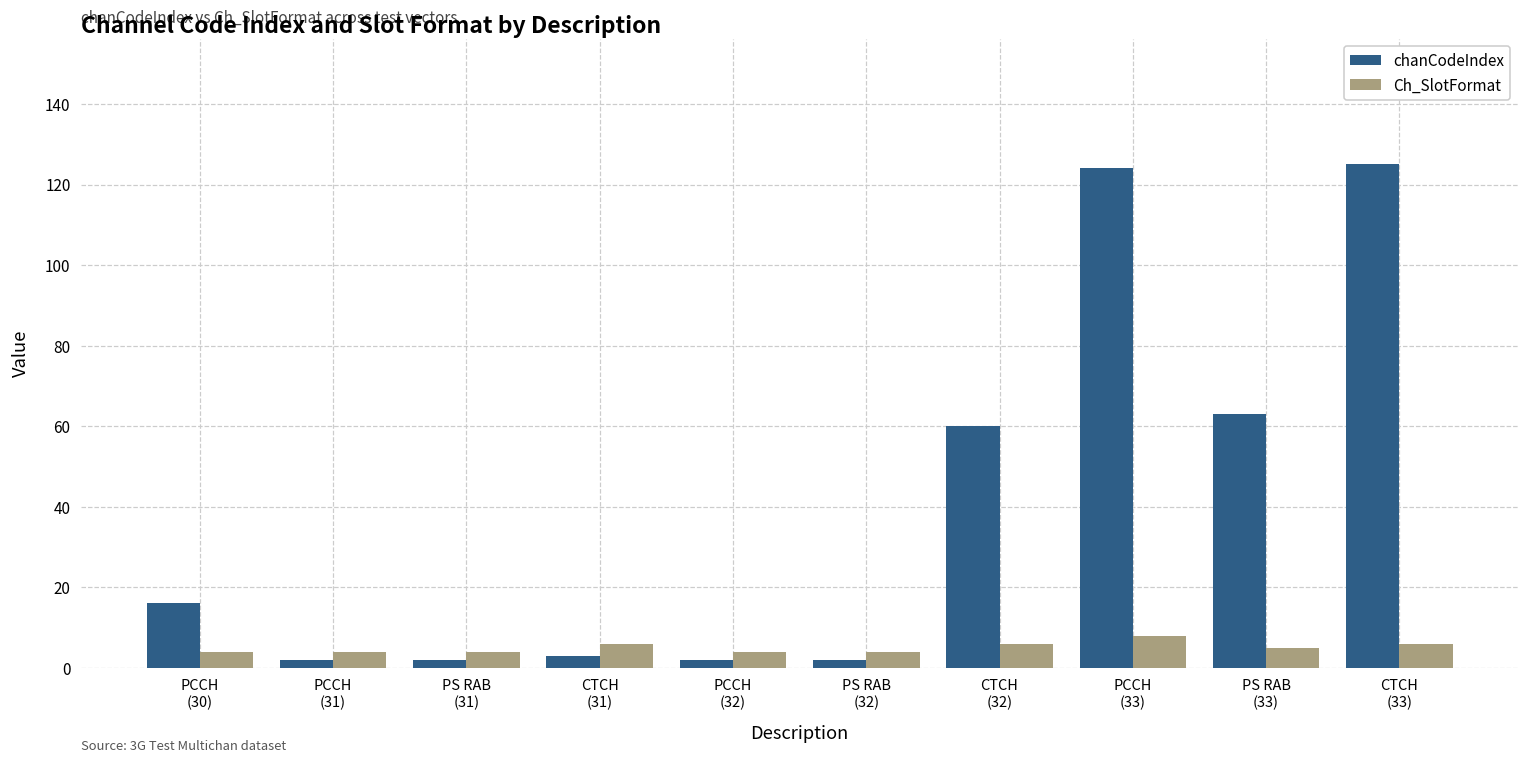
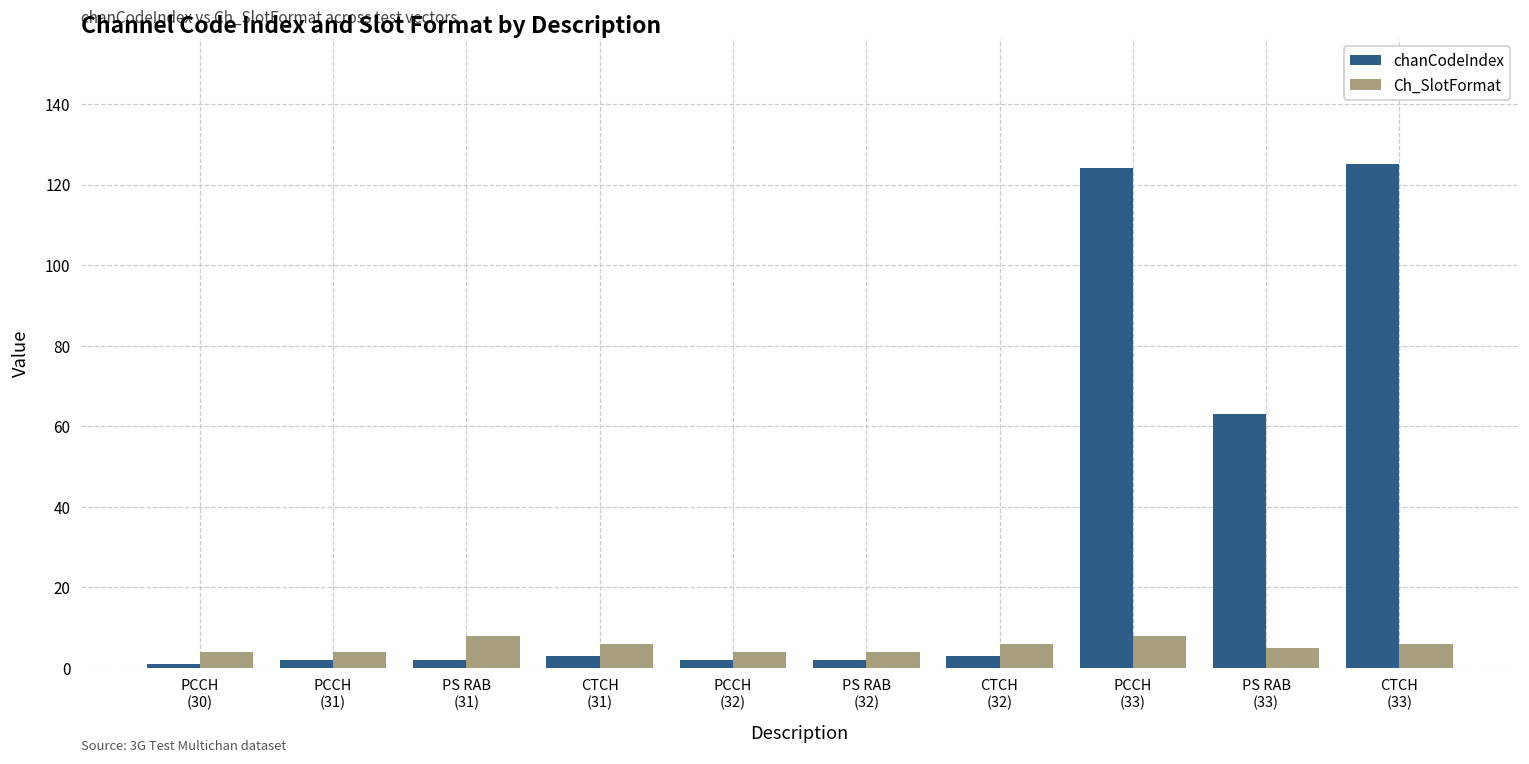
  {
    "chanCodeIndex": {
-     "PCCH (30)": 16,
+     "PCCH (30)": 1,
      "PCCH (31)": 2,
      "PS RAB (31)": 2,
      "CTCH (31)": 3,
      "PCCH (32)": 2,
      "PS RAB (32)": 2,
-     "CTCH (32)": 60,
+     "CTCH (32)": 3,
      "PCCH (33)": 124,
      "PS RAB (33)": 63,
      "CTCH (33)": 125
    },
    "Ch_SlotFormat": {
      "PCCH (30)": 4,
      "PCCH (31)": 4,
-     "PS RAB (31)": 4,
+     "PS RAB (31)": 8,
      "CTCH (31)": 6,
      "PCCH (32)": 4,
      "PS RAB (32)": 4,
      "CTCH (32)": 6,
      "PCCH (33)": 8,
      "PS RAB (33)": 5,
      "CTCH (33)": 6
    }
  }
